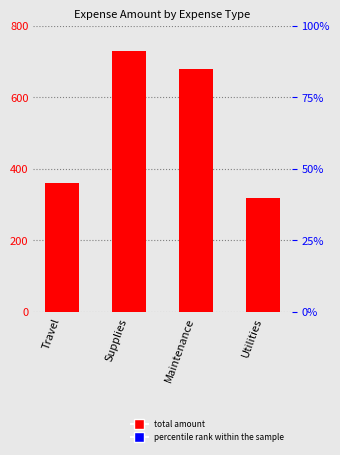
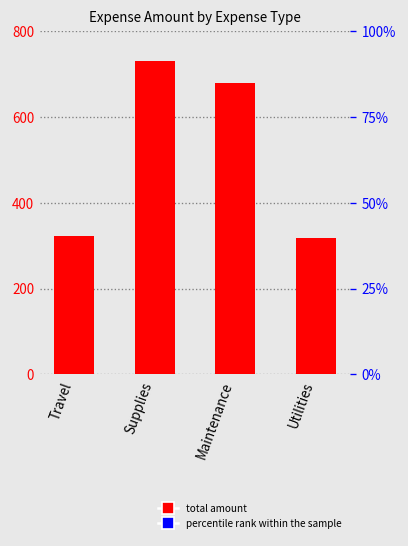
  {
-   "Travel": 360,
+   "Travel": 320,
    "Supplies": 730,
    "Maintenance": 680,
    "Utilities": 320
  }
